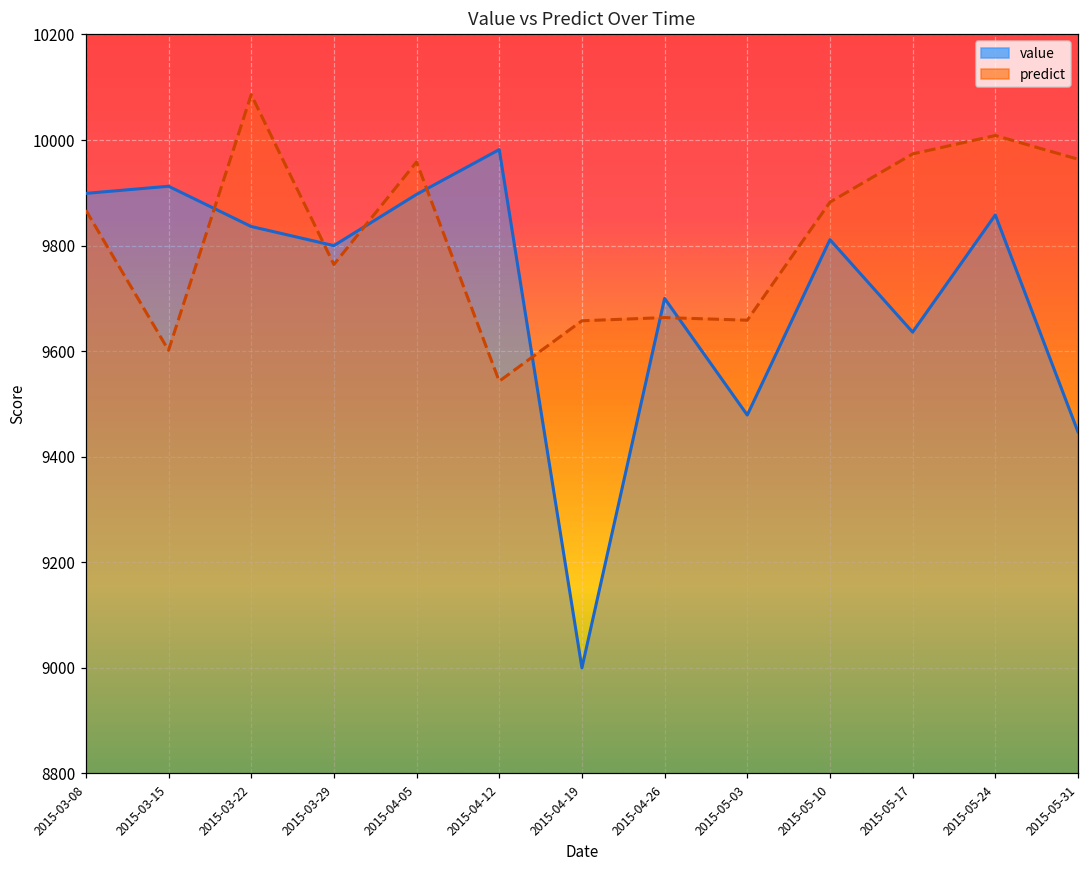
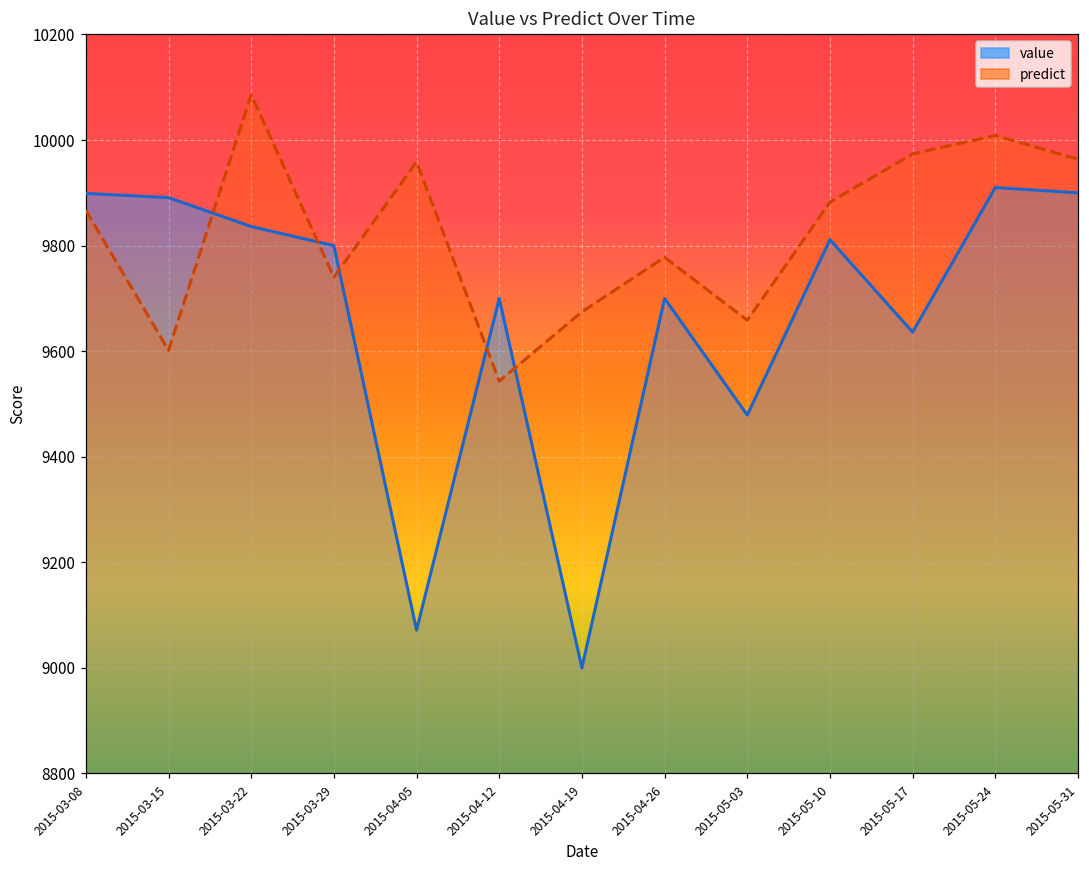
  {
    "value": {
      "2015-03-08": 9900,
-     "2015-03-15": 9910,
+     "2015-03-15": 9890,
      "2015-03-22": 9840,
      "2015-03-29": 9800,
-     "2015-04-05": 9900,
-     "2015-04-12": 9980,
+     "2015-04-05": 9070,
+     "2015-04-12": 9700,
      "2015-04-19": 9000,
      "2015-04-26": 9700,
      "2015-05-03": 9480,
      "2015-05-10": 9810,
      "2015-05-17": 9640,
-     "2015-05-24": 9860,
-     "2015-05-31": 9450
+     "2015-05-24": 9910,
+     "2015-05-31": 9900
    },
    "predict": {
      "2015-03-08": 9870,
      "2015-03-15": 9600,
      "2015-03-22": 10090,
-     "2015-03-29": 9760,
+     "2015-03-29": 9740,
      "2015-04-05": 9960,
      "2015-04-12": 9540,
-     "2015-04-19": 9660,
-     "2015-04-26": 9660,
+     "2015-04-19": 9670,
+     "2015-04-26": 9780,
      "2015-05-03": 9660,
      "2015-05-10": 9880,
      "2015-05-17": 9970,
      "2015-05-24": 10010,
      "2015-05-31": 9960
    }
  }
